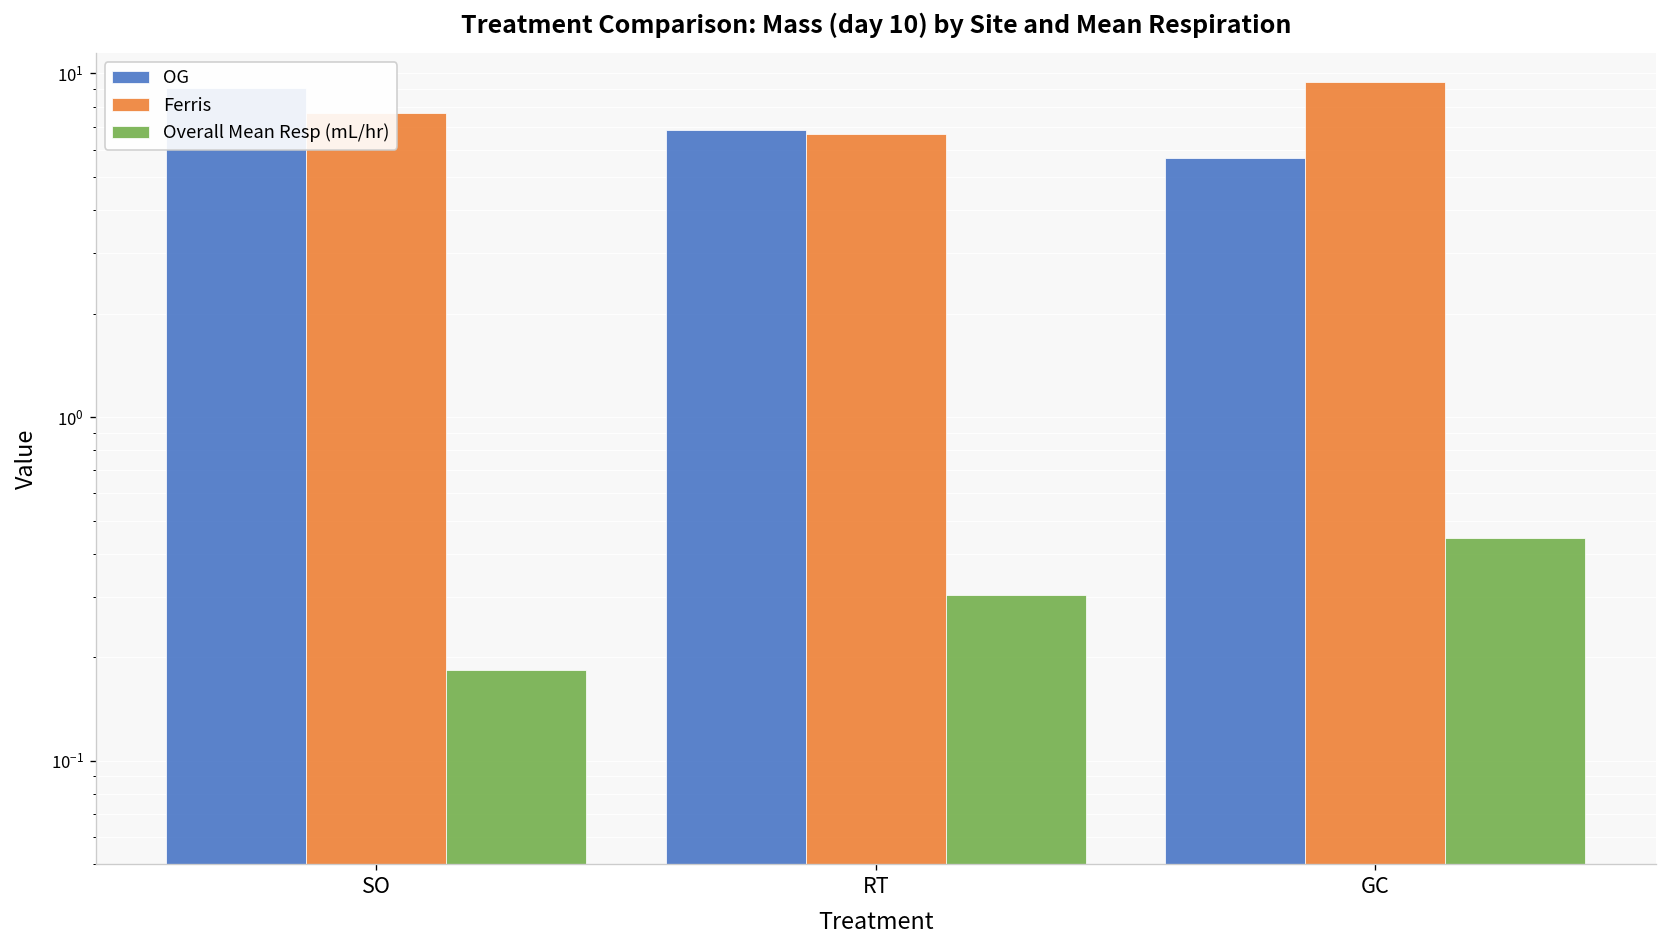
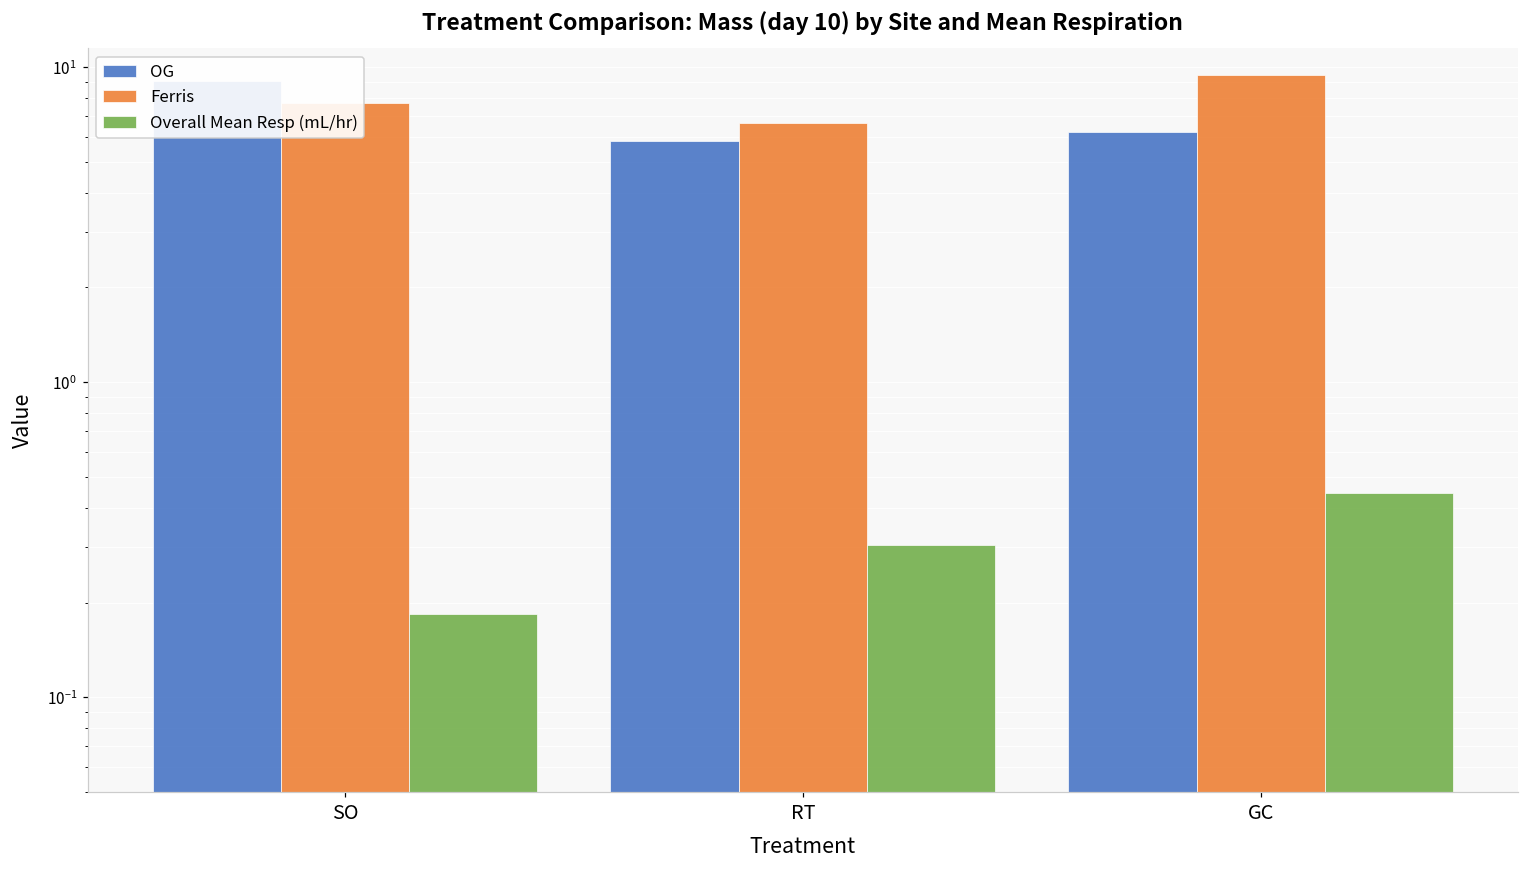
  {
    "OG": {
-     "RT": 6.8,
-     "GC": 5.7
+     "RT": 5.8,
+     "GC": 6.2
    },
    "Ferris": {
      "RT": 6.7,
      "GC": 9.4
    },
    "Overall Mean Resp (mL/hr)": {
      "SO": 0.18,
      "RT": 0.3,
      "GC": 0.45
    }
  }
